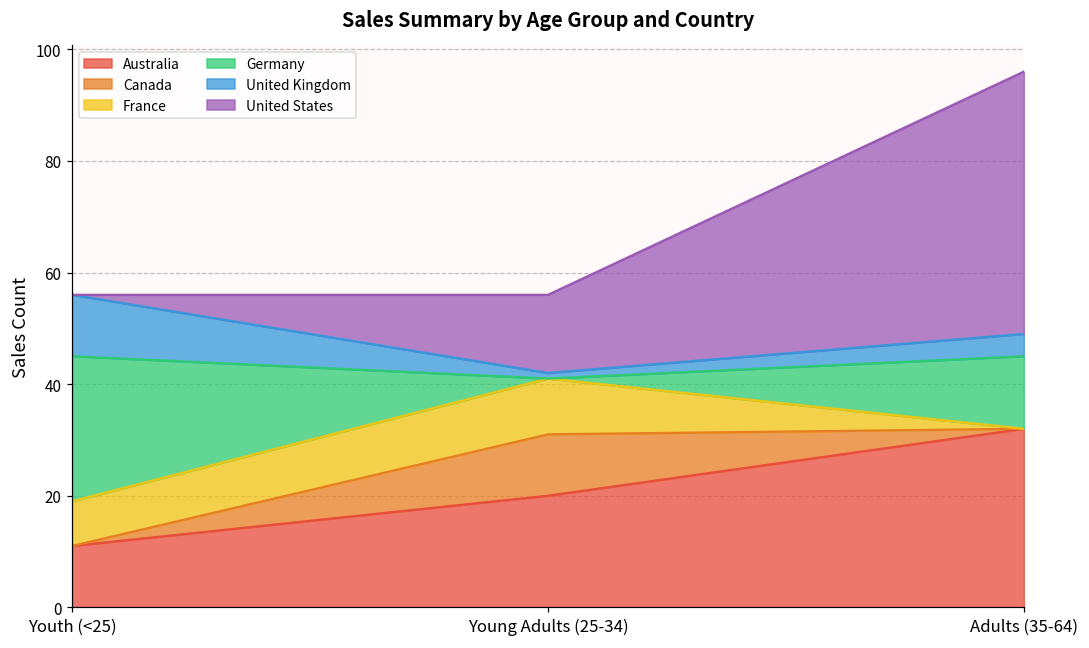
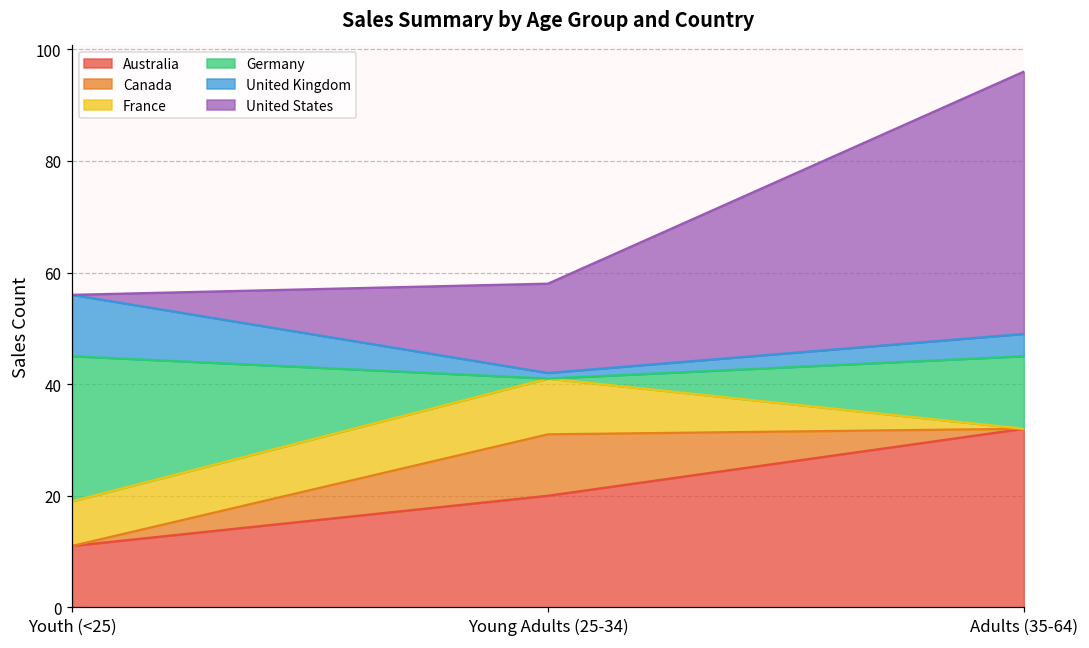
  {
    "France": {
      "Youth (<25)": 8
    },
    "Germany": {
      "Youth (<25)": 26,
      "Adults (35-64)": 13
    },
    "United Kingdom": {
      "Young Adults (25-34)": 1,
      "Adults (35-64)": 4
    },
    "United States": {
-     "Young Adults (25-34)": 14,
+     "Young Adults (25-34)": 16,
      "Adults (35-64)": 47
    }
  }
